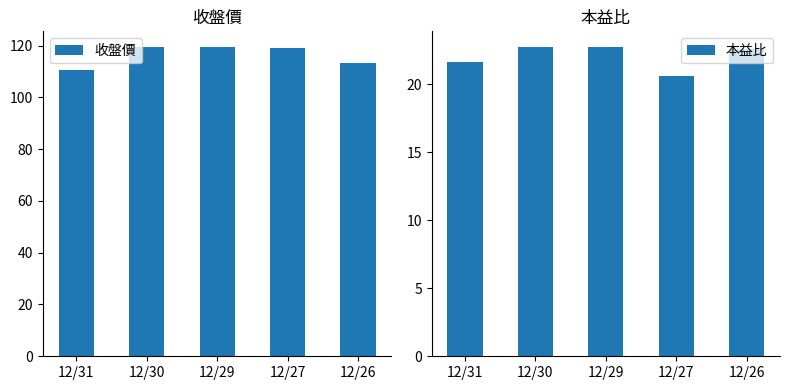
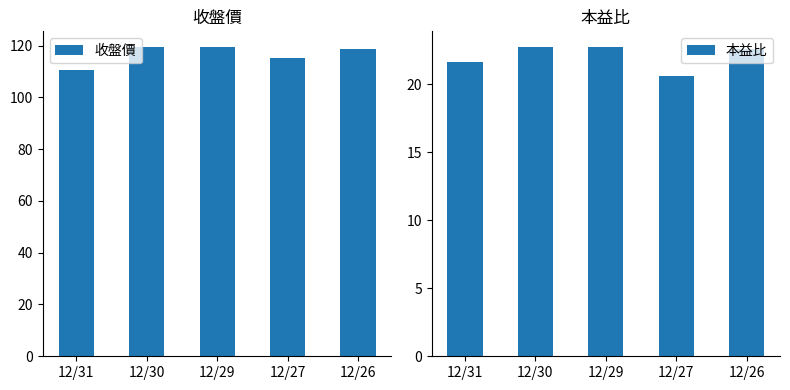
  {
    "收盤價": {
      "12/31": 111,
      "12/30": 120,
      "12/29": 120,
-     "12/27": 119,
-     "12/26": 113
+     "12/27": 115,
+     "12/26": 119
    },
    "本益比": {
      "12/31": 21.6,
      "12/30": 22.8,
      "12/29": 22.8,
      "12/27": 20.6
    }
  }
